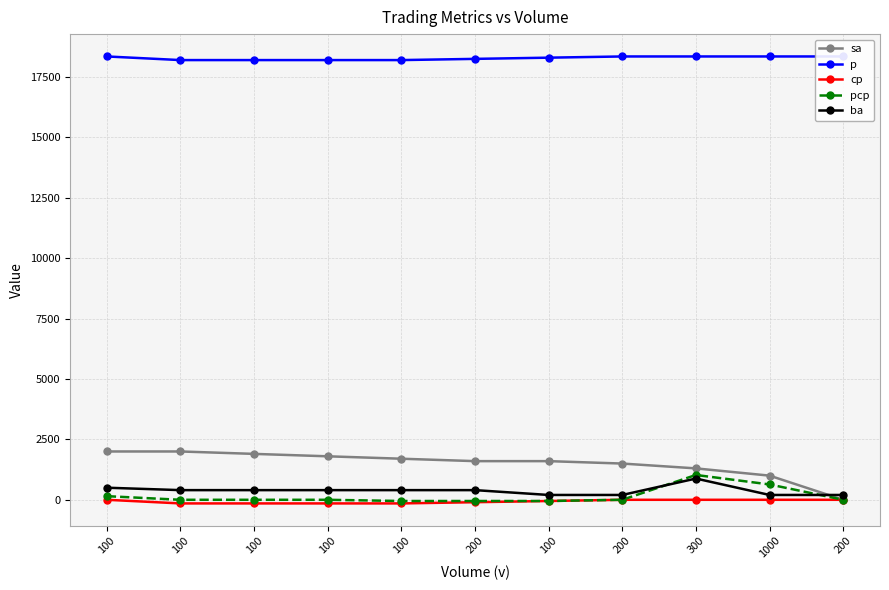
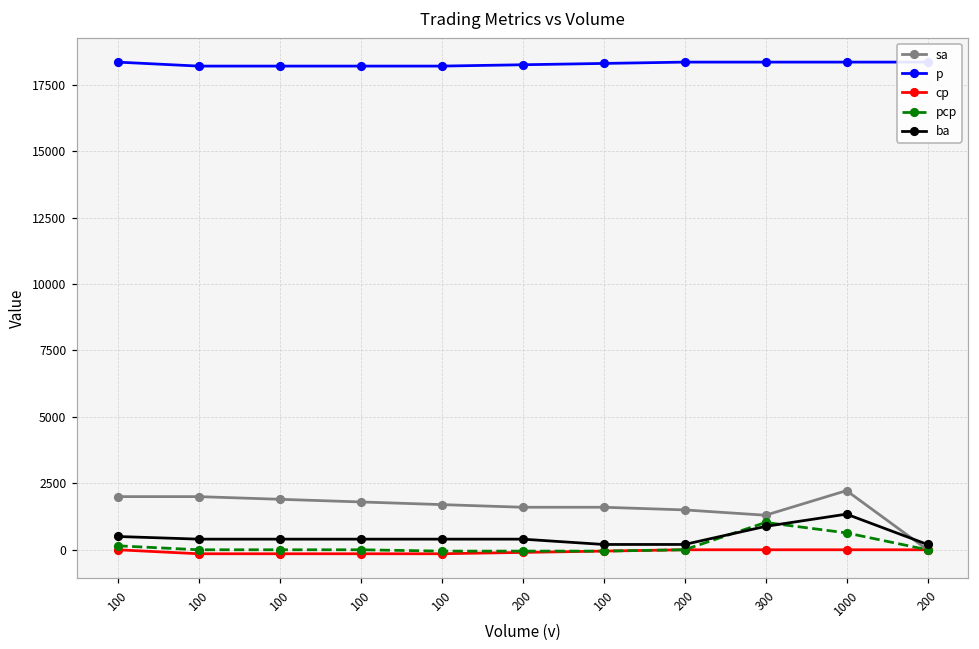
  {
    "sa": {
      "300": 1300,
-     "1000": 1000
+     "1000": 2200
    },
    "p": {
      "300": 18400,
      "1000": 18400
    },
    "cp": {
      "300": 0,
      "1000": 0
    },
    "pcp": {
      "300": 1000,
      "1000": 600
    },
    "ba": {
      "300": 900,
-     "1000": 200
+     "1000": 1300
    }
  }
